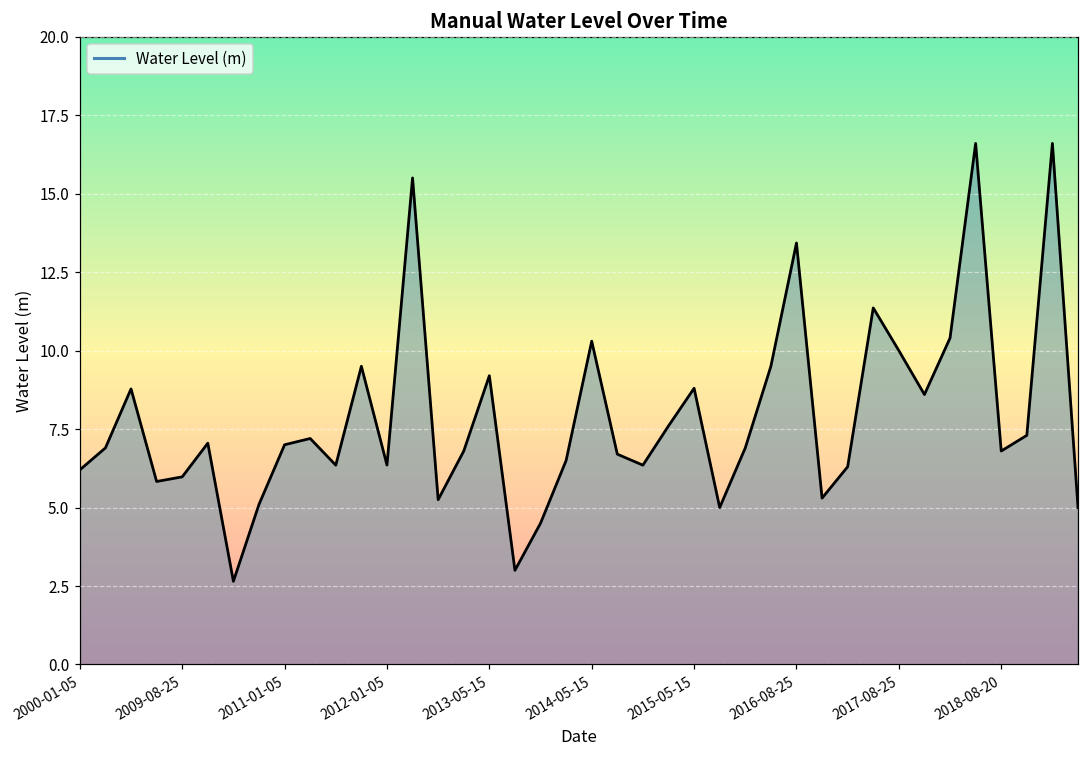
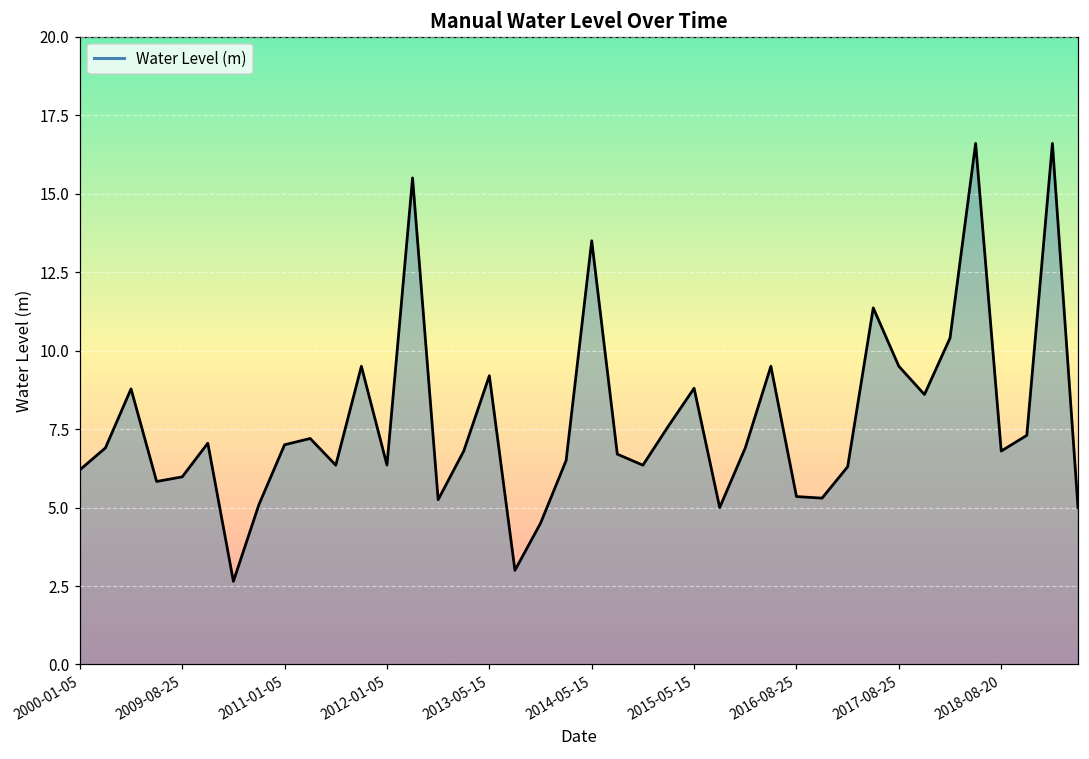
  {
    "2000-01-05": 6.2,
    "2009-08-25": 6.0,
    "2011-01-05": 7.0,
    "2012-01-05": 6.4,
    "2013-05-15": 9.2,
-   "2014-05-15": 10.3,
+   "2014-05-15": 13.5,
    "2015-05-15": 8.8,
-   "2016-08-25": 13.4,
-   "2017-08-25": 10.0,
+   "2016-08-25": 5.3,
+   "2017-08-25": 9.5,
    "2018-08-20": 6.8
  }
